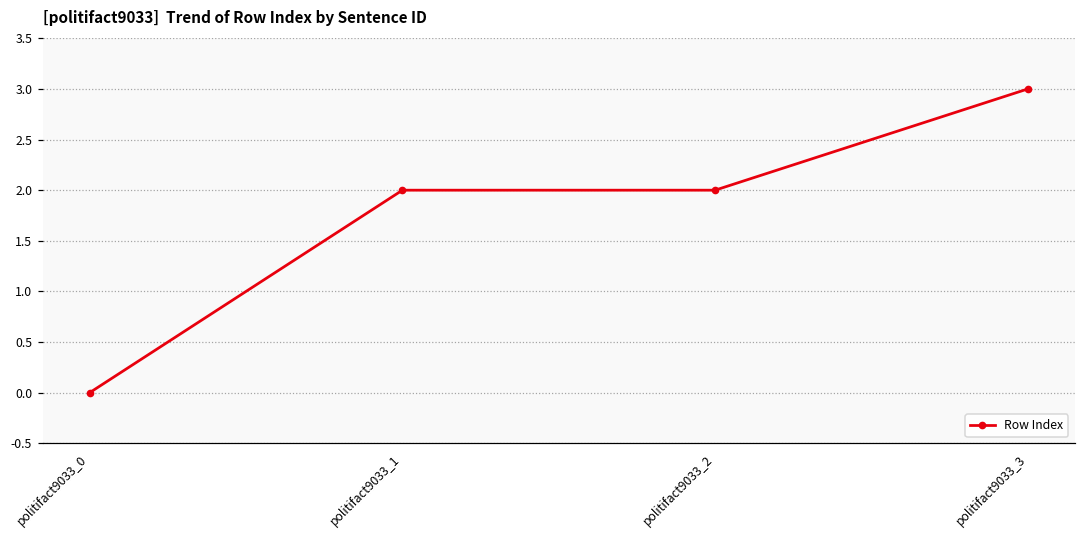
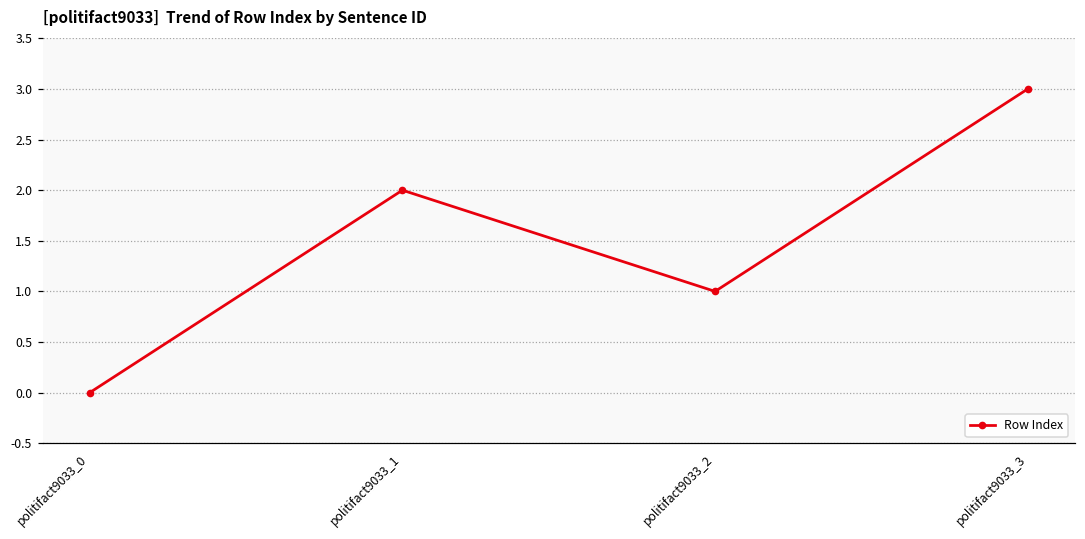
  {
    "politifact9033_0": 0,
    "politifact9033_1": 2,
-   "politifact9033_2": 2,
+   "politifact9033_2": 1,
    "politifact9033_3": 3
  }
